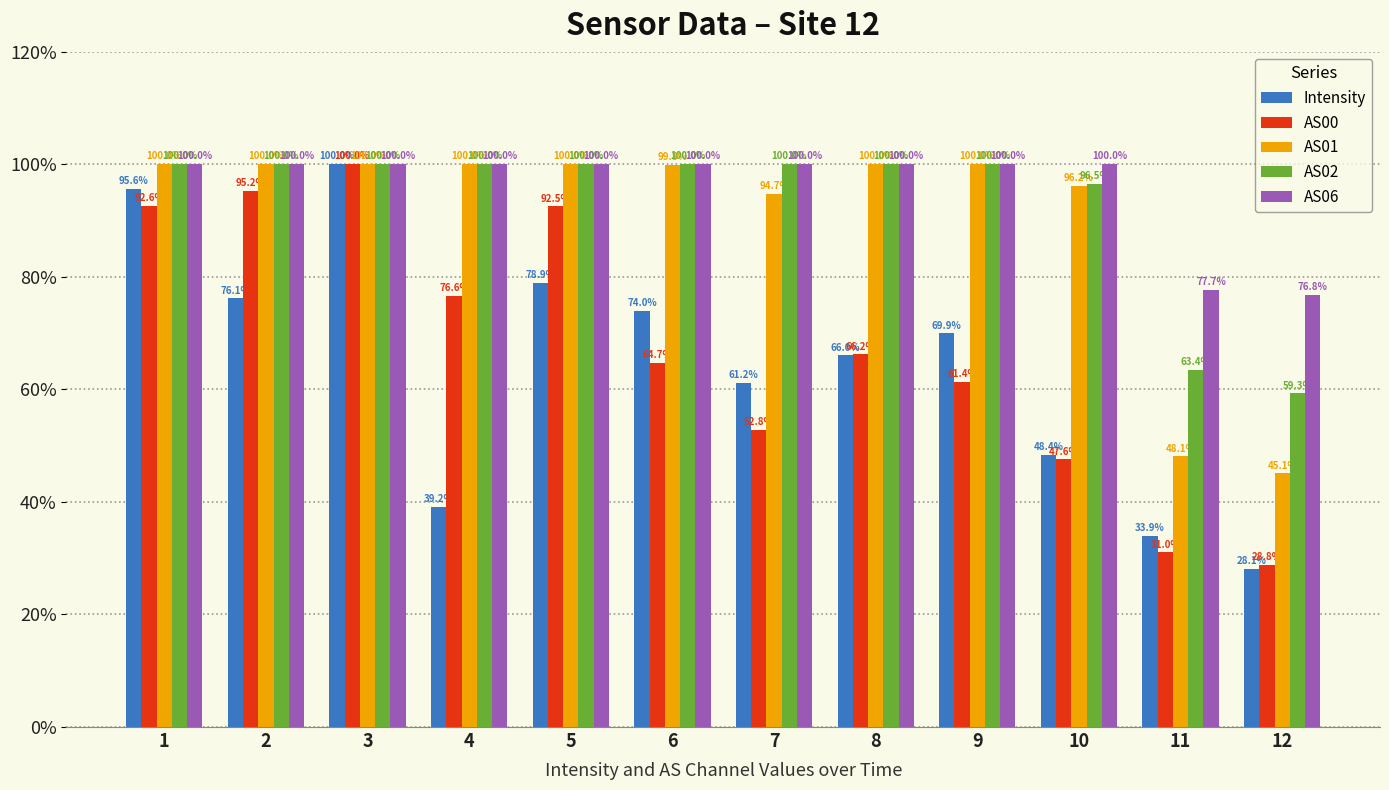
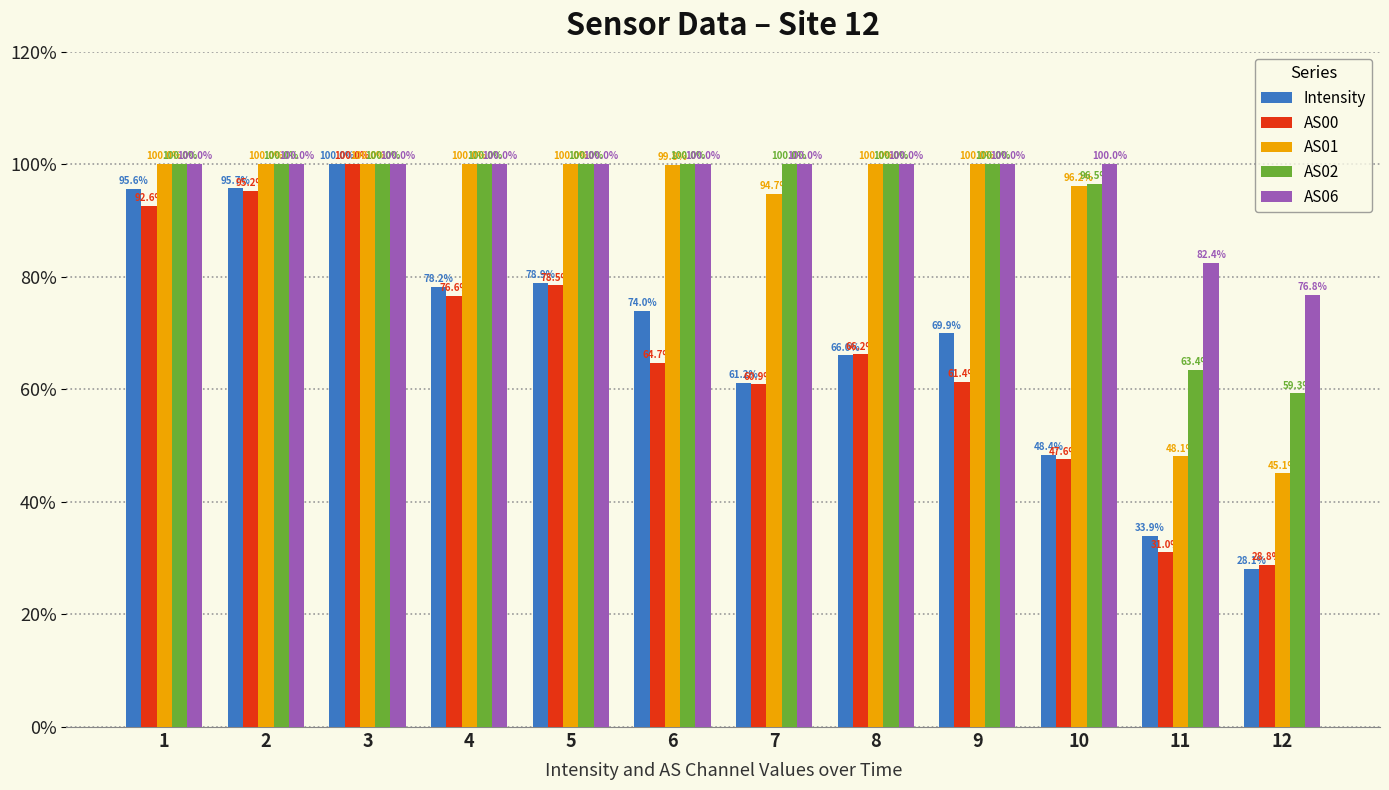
  {
    "Intensity": {
      "1": "95.6%",
-     "2": "76.1%",
-     "4": "39.2%",
+     "2": "95.7%",
+     "4": "78.2%",
      "6": "74.0%",
      "9": "69.9%",
      "11": "33.9%"
    },
    "AS00": {
      "1": "92.6%",
      "4": "76.6%",
-     "5": "92.5%",
+     "5": "78.5%",
      "6": "64.7%",
-     "7": "52.8%",
+     "7": "60.9%",
      "9": "61.4%",
      "11": "31.0%"
    },
    "AS01": {
      "7": "94.7%",
      "11": "48.1%",
      "12": "45.1%"
    },
    "AS02": {
      "11": "63.4%",
      "12": "59.3%"
    },
    "AS06": {
      "10": "100.0%",
-     "11": "77.7%",
+     "11": "82.4%",
      "12": "76.8%"
    }
  }
